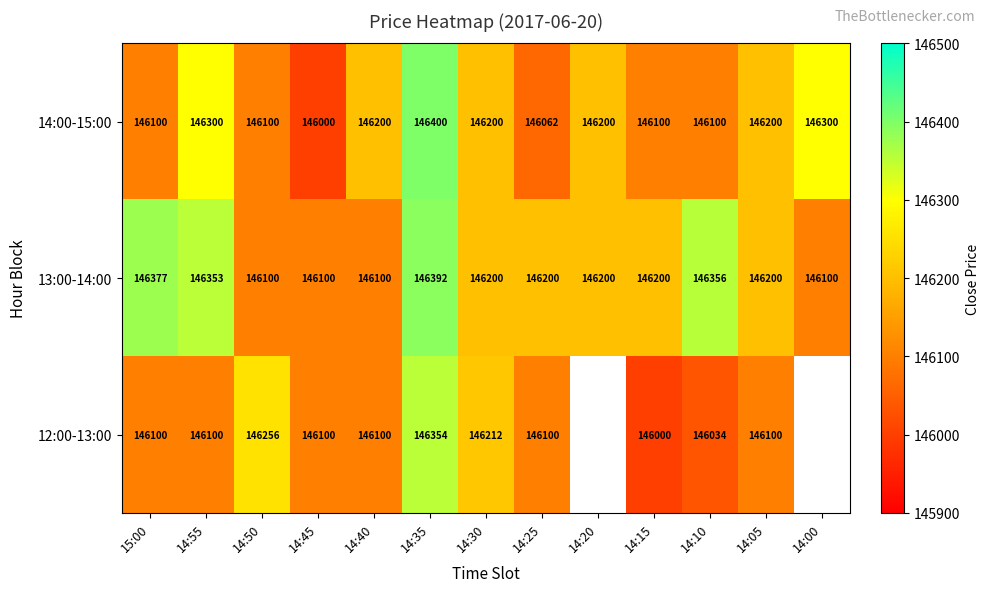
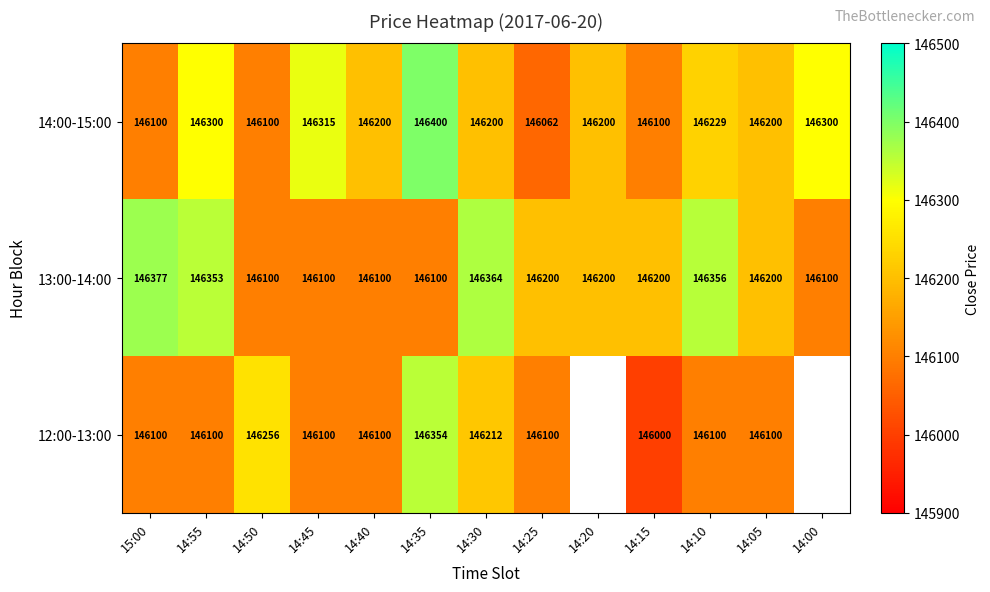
  {
    "14:00-15:00": {
      "15:00": 146100,
      "14:55": 146300,
      "14:50": 146100,
-     "14:45": 146000,
+     "14:45": 146315,
      "14:40": 146200,
      "14:35": 146400,
      "14:30": 146200,
      "14:25": 146062,
      "14:20": 146200,
      "14:15": 146100,
-     "14:10": 146100,
+     "14:10": 146229,
      "14:05": 146200,
      "14:00": 146300
    },
    "13:00-14:00": {
      "15:00": 146377,
      "14:55": 146353,
      "14:50": 146100,
      "14:45": 146100,
      "14:40": 146100,
-     "14:35": 146392,
-     "14:30": 146200,
+     "14:35": 146100,
+     "14:30": 146364,
      "14:25": 146200,
      "14:20": 146200,
      "14:15": 146200,
      "14:10": 146356,
      "14:05": 146200,
      "14:00": 146100
    },
    "12:00-13:00": {
      "15:00": 146100,
      "14:55": 146100,
      "14:50": 146256,
      "14:45": 146100,
      "14:40": 146100,
      "14:35": 146354,
      "14:30": 146212,
      "14:25": 146100,
      "14:15": 146000,
-     "14:10": 146034,
+     "14:10": 146100,
      "14:05": 146100
    }
  }
